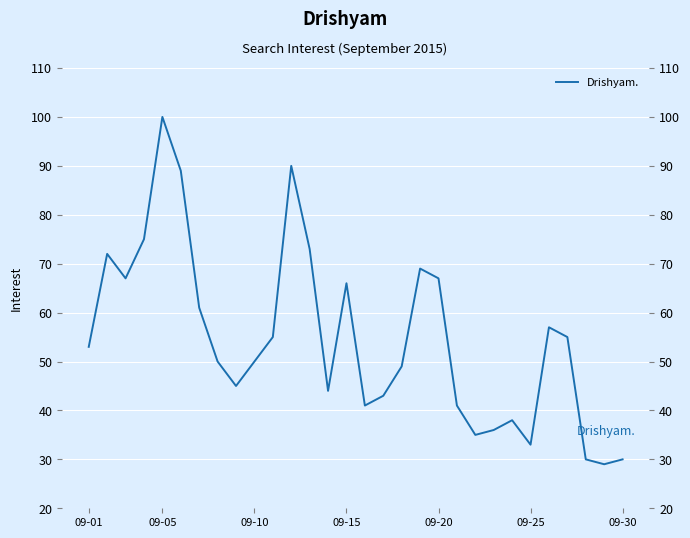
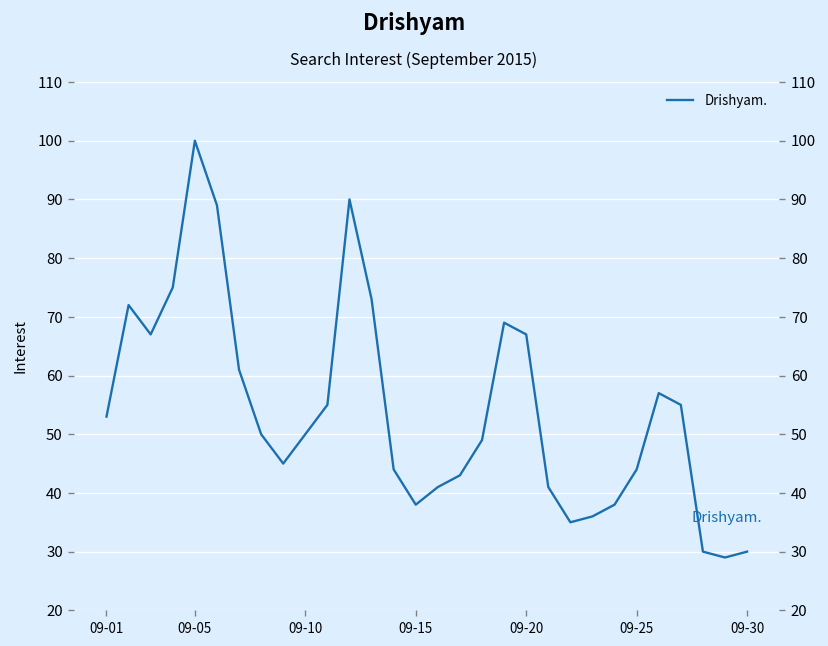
  {
    "09-01": 53,
    "09-05": 100,
    "09-10": 50,
-   "09-15": 66,
+   "09-15": 38,
    "09-20": 67,
-   "09-25": 33,
+   "09-25": 44,
    "09-30": 30
  }
